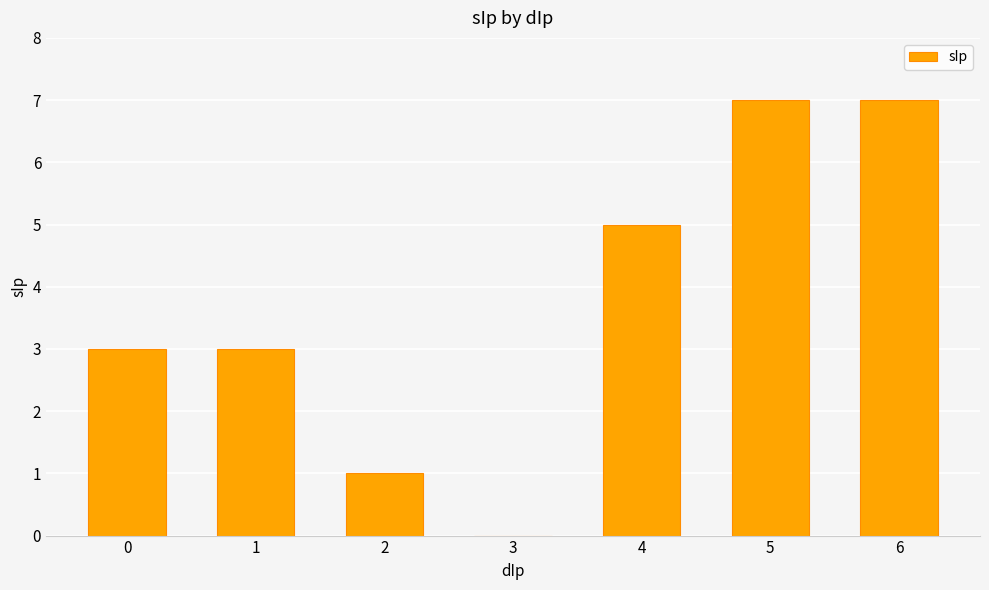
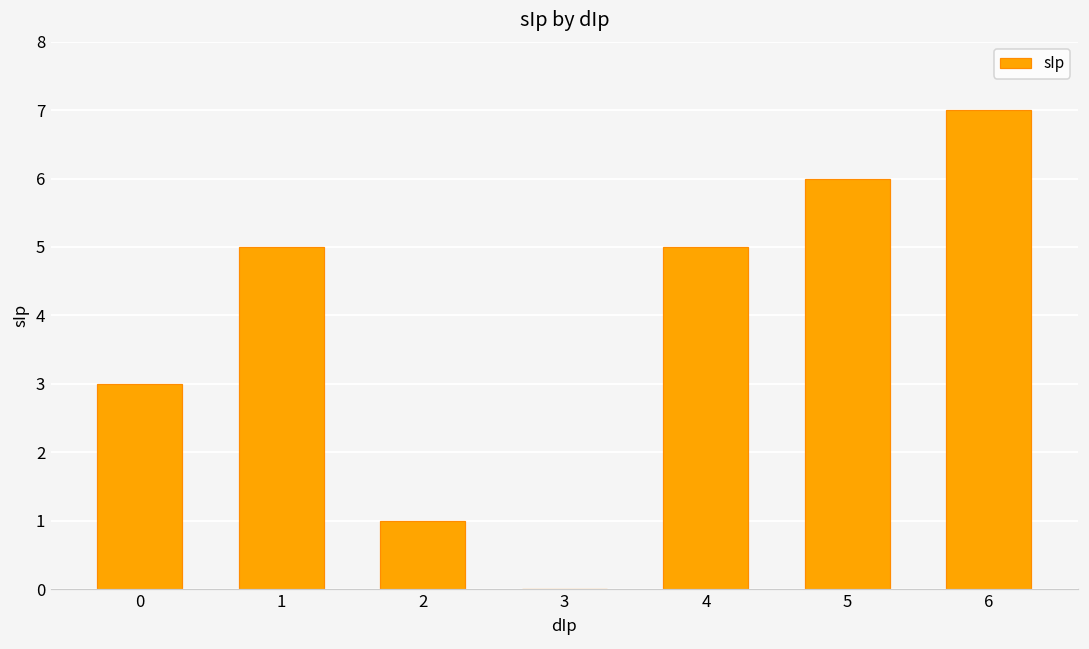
  {
    "0": 3,
-   "1": 3,
+   "1": 5,
    "2": 1,
    "3": 0,
    "4": 5,
-   "5": 7,
+   "5": 6,
    "6": 7
  }
